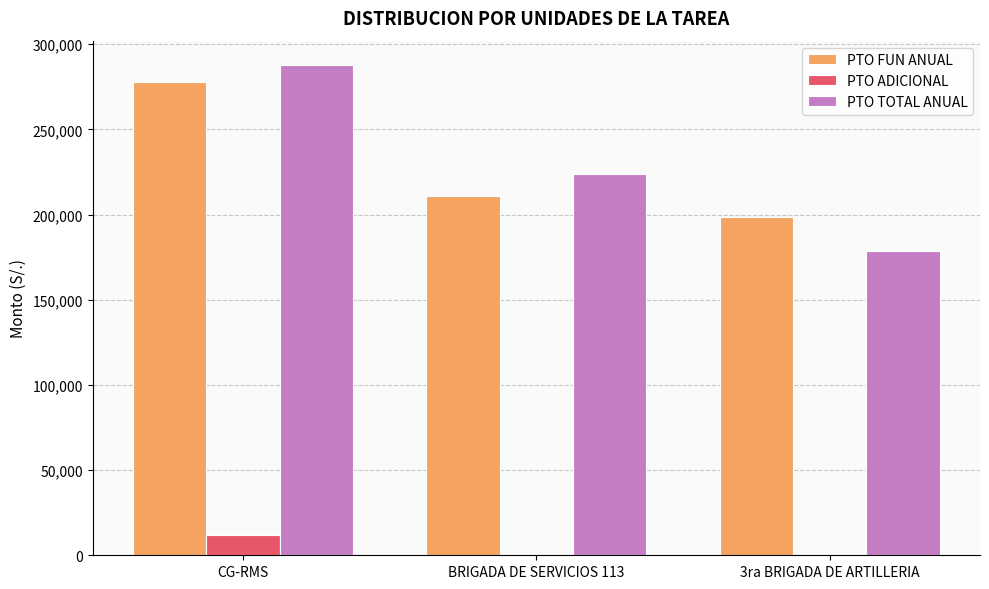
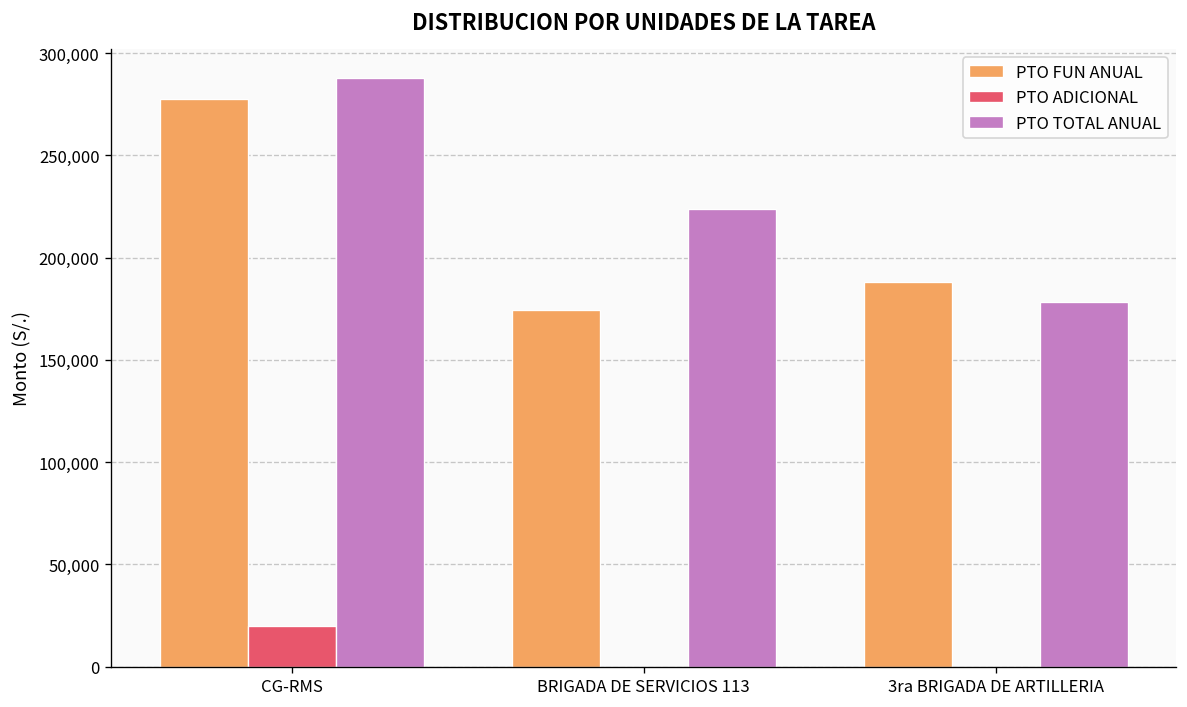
  {
    "PTO FUN ANUAL": {
      "CG-RMS": "278,000",
-     "BRIGADA DE SERVICIOS 113": "211,000",
-     "3ra BRIGADA DE ARTILLERIA": "198,000"
+     "BRIGADA DE SERVICIOS 113": "174,000",
+     "3ra BRIGADA DE ARTILLERIA": "188,000"
    },
    "PTO ADICIONAL": {
-     "CG-RMS": "12,000",
+     "CG-RMS": "20,000",
      "BRIGADA DE SERVICIOS 113": "0",
      "3ra BRIGADA DE ARTILLERIA": "0"
    },
    "PTO TOTAL ANUAL": {
      "CG-RMS": "288,000",
      "BRIGADA DE SERVICIOS 113": "224,000",
      "3ra BRIGADA DE ARTILLERIA": "178,000"
    }
  }
